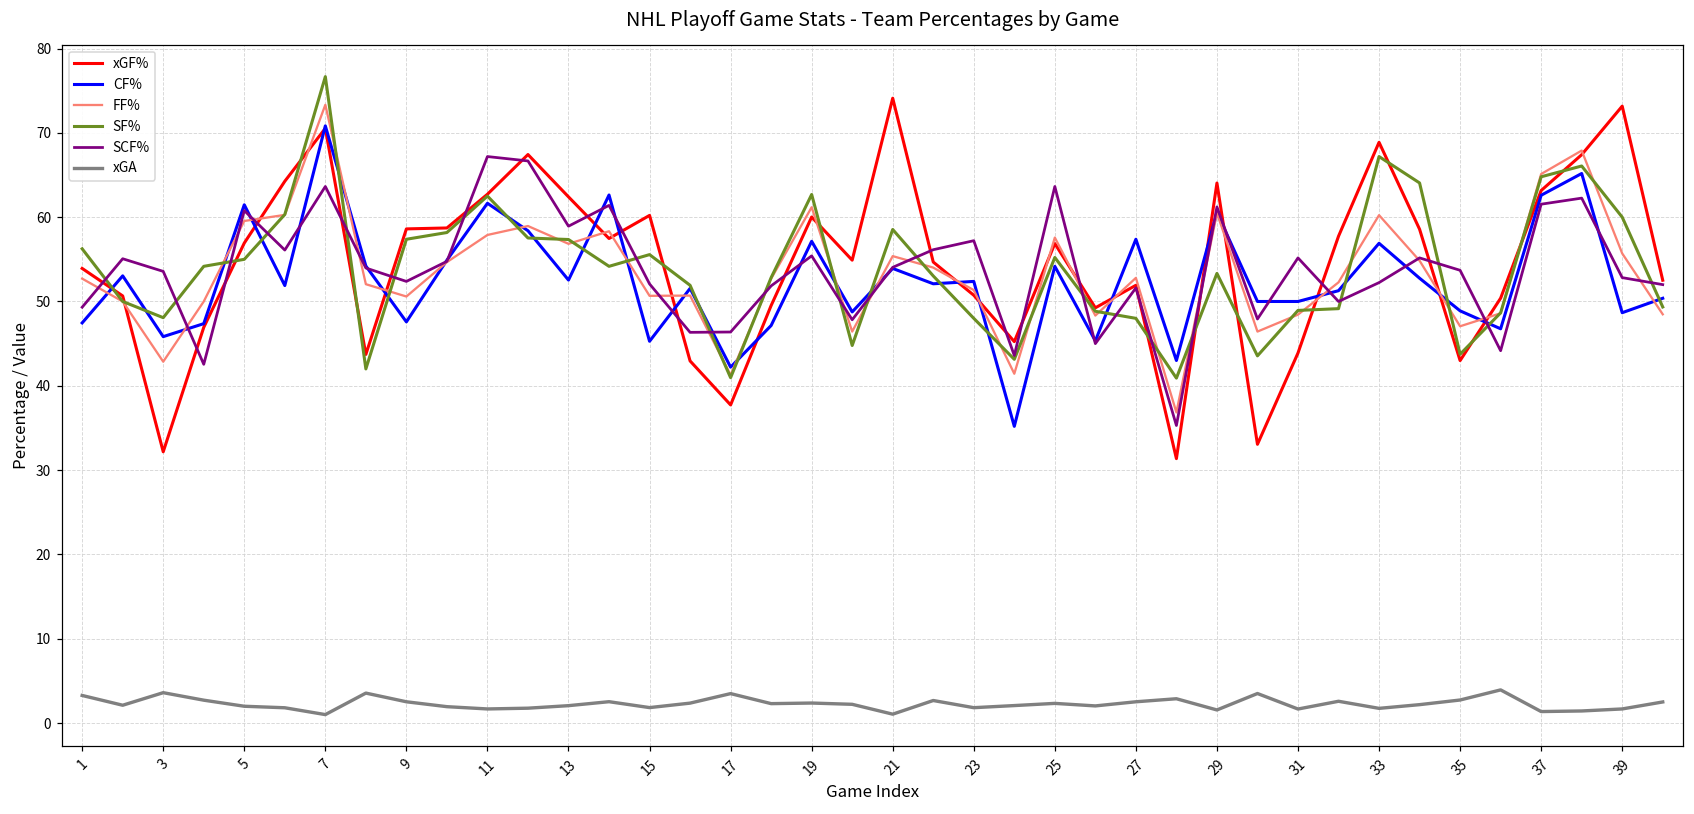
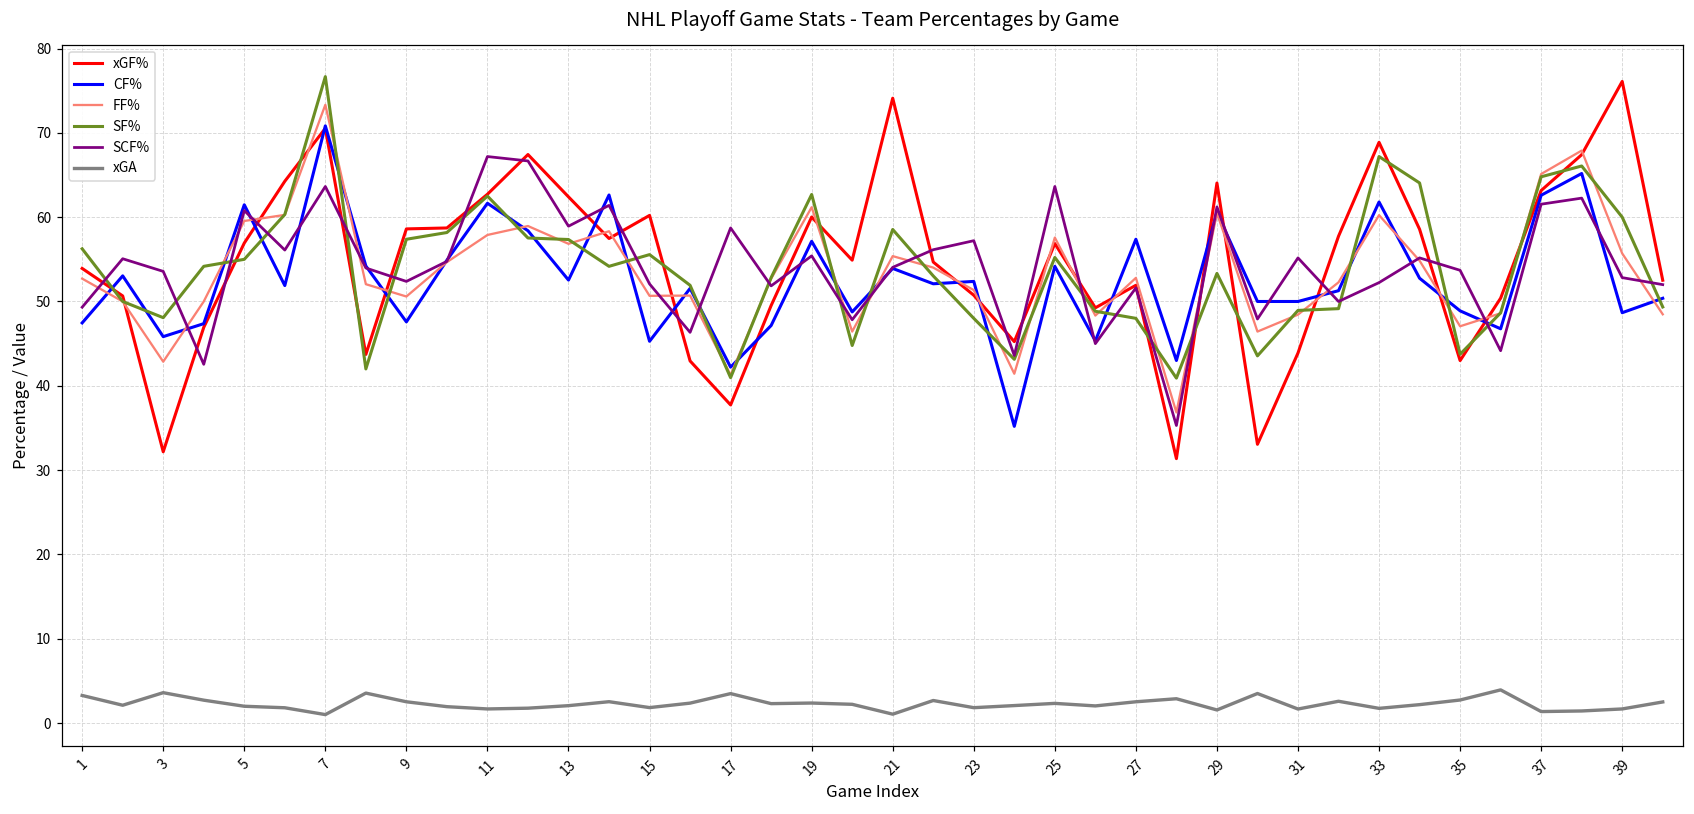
  {
    "xGF%": {
      "1": 54,
      "3": 32,
      "5": 57,
      "9": 59,
      "13": 62,
      "15": 60,
      "17": 38,
      "19": 60,
      "21": 74,
      "23": 51,
      "25": 57,
      "29": 64,
      "31": 44,
      "33": 69,
      "35": 43,
      "37": 63,
-     "39": 73
+     "39": 76
    },
    "CF%": {
      "1": 47,
      "3": 46,
      "5": 61,
      "9": 48,
      "11": 62,
      "13": 53,
      "15": 45,
      "17": 42,
      "19": 57,
      "23": 52,
      "25": 54,
      "27": 57,
      "31": 50,
-     "33": 57,
+     "33": 62,
      "35": 49,
      "37": 63,
      "39": 49
    },
    "FF%": {
      "1": 53,
      "3": 43,
      "5": 60,
      "7": 73,
      "9": 51,
      "11": 58,
      "13": 57,
      "15": 51,
      "19": 61,
      "21": 55,
      "23": 51,
      "25": 58,
      "27": 53,
      "31": 48,
      "33": 60,
      "35": 47,
      "39": 56
    },
    "SF%": {
      "1": 56,
      "3": 48,
      "5": 55,
      "7": 77,
      "9": 57,
      "13": 57,
      "15": 56,
      "19": 63,
      "21": 59,
      "23": 48,
      "25": 55,
      "27": 48,
      "29": 53,
      "31": 49,
      "33": 67,
      "35": 44,
      "39": 60
    },
    "SCF%": {
      "1": 49,
      "3": 54,
      "5": 61,
      "7": 64,
      "9": 52,
      "11": 67,
      "13": 59,
      "15": 52,
-     "17": 46,
+     "17": 59,
      "19": 55,
      "23": 57,
      "25": 64,
      "29": 61,
      "31": 55,
      "33": 52,
      "35": 54,
      "37": 62,
      "39": 53
    },
    "xGA": {
      "1": 3,
      "3": 4,
      "5": 2,
      "7": 1,
      "9": 3,
      "11": 2,
      "13": 2,
      "15": 2,
      "17": 3,
      "19": 2,
      "21": 1,
      "23": 2,
      "25": 2,
      "27": 3,
      "29": 2,
      "31": 2,
      "33": 2,
      "35": 3,
      "37": 1,
      "39": 2
    }
  }
